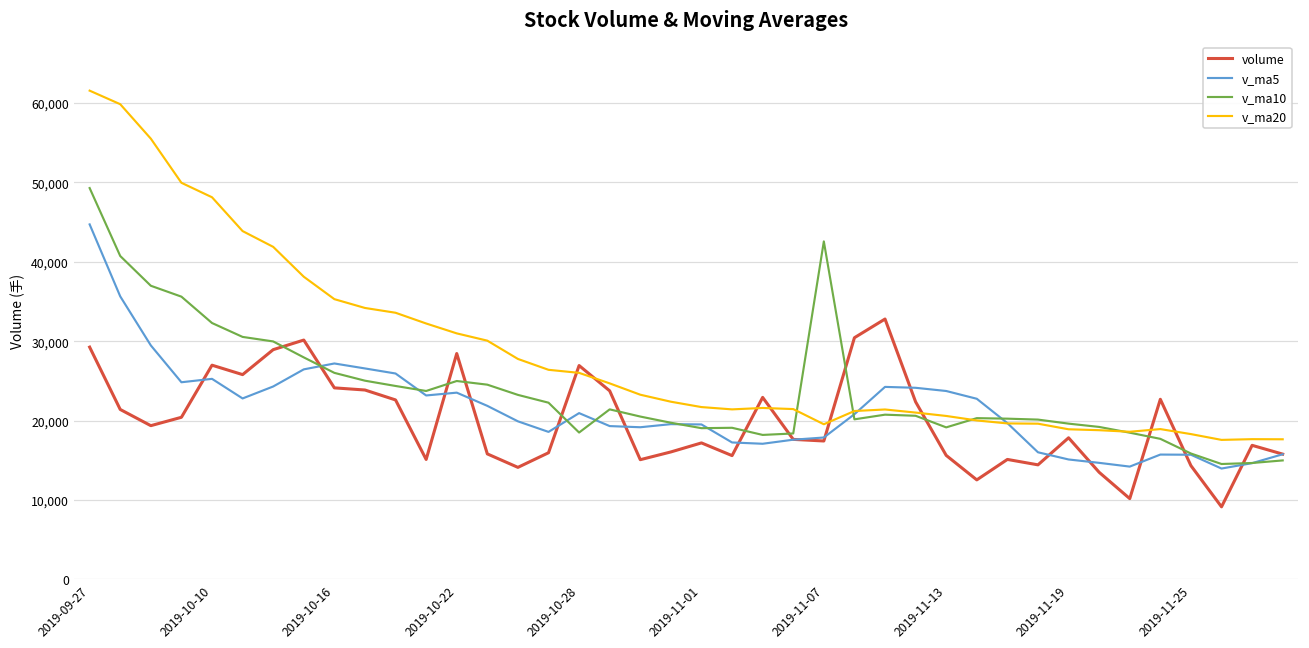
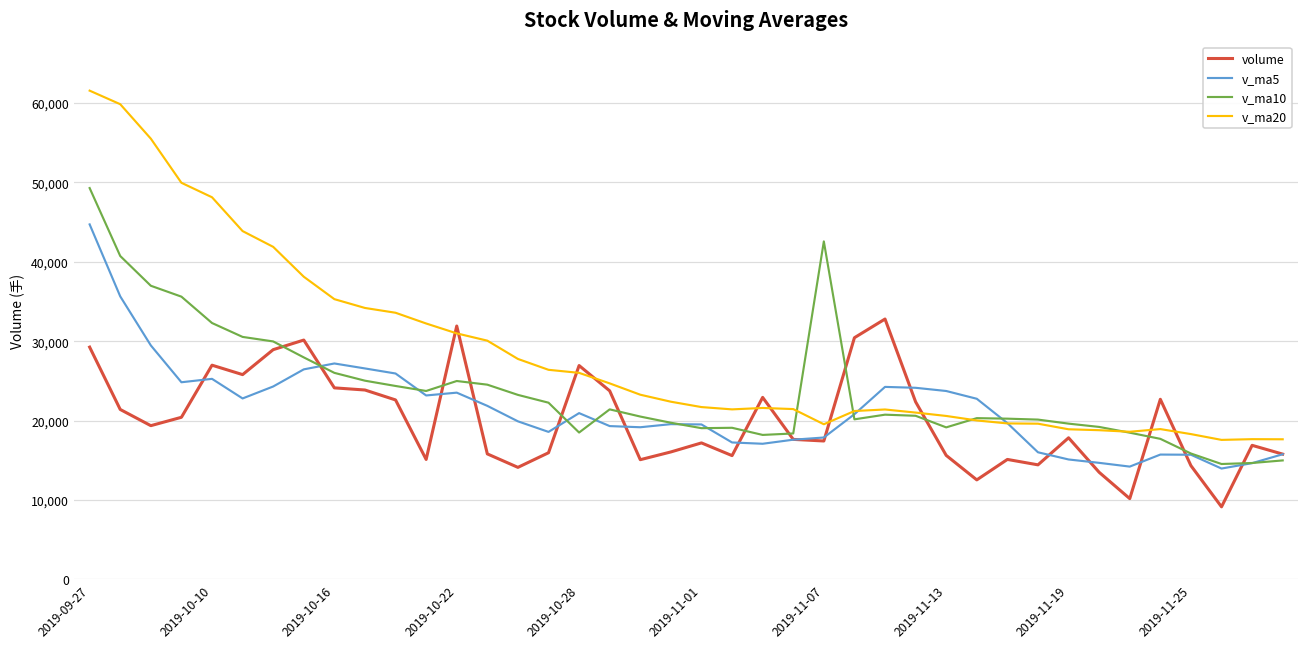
  {
    "volume": {
      "2019-09-27": "29,000",
      "2019-10-10": "27,000",
      "2019-10-16": "24,000",
-     "2019-10-22": "28,000",
+     "2019-10-22": "32,000",
      "2019-10-28": "27,000",
      "2019-11-01": "17,000",
      "2019-11-07": "17,000",
      "2019-11-13": "16,000",
      "2019-11-19": "18,000",
      "2019-11-25": "14,000"
    },
    "v_ma5": {
      "2019-09-27": "45,000",
      "2019-10-10": "25,000",
      "2019-10-16": "27,000",
      "2019-10-22": "24,000",
      "2019-10-28": "21,000",
      "2019-11-01": "20,000",
      "2019-11-07": "18,000",
      "2019-11-13": "24,000",
      "2019-11-19": "15,000"
    },
    "v_ma10": {
      "2019-09-27": "49,000",
      "2019-10-10": "32,000",
      "2019-10-16": "26,000",
      "2019-10-22": "25,000",
      "2019-10-28": "18,000",
      "2019-11-01": "19,000",
      "2019-11-07": "43,000",
      "2019-11-13": "19,000",
      "2019-11-19": "20,000"
    },
    "v_ma20": {
      "2019-09-27": "62,000",
      "2019-10-10": "48,000",
      "2019-10-16": "35,000",
      "2019-10-22": "31,000",
      "2019-10-28": "26,000",
      "2019-11-01": "22,000",
      "2019-11-07": "20,000",
      "2019-11-13": "21,000",
      "2019-11-19": "19,000",
      "2019-11-25": "18,000"
    }
  }
